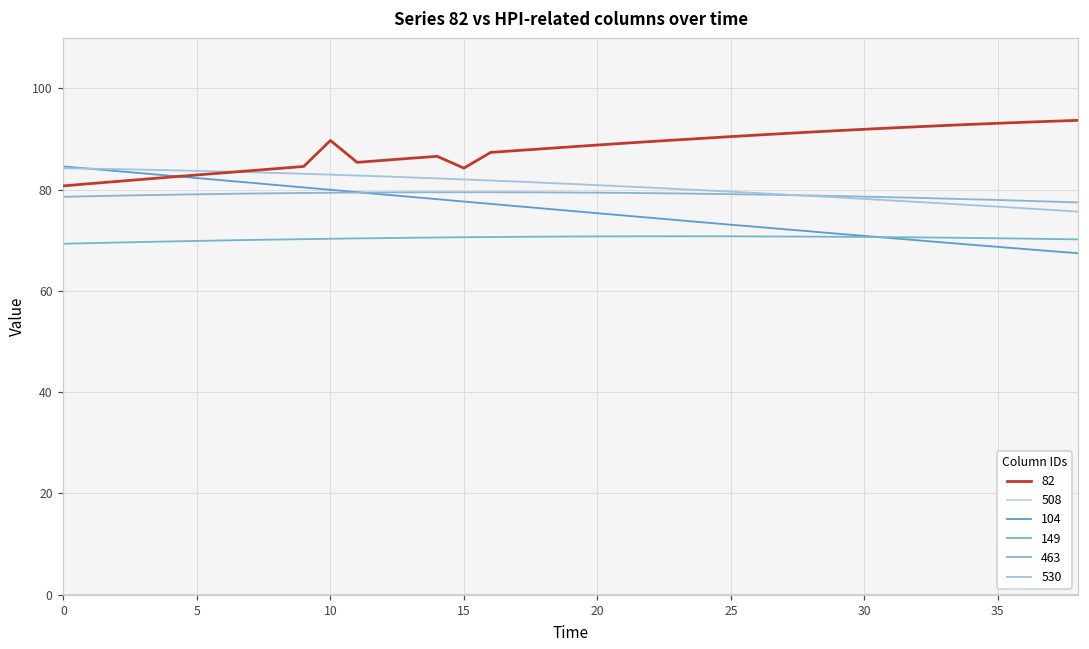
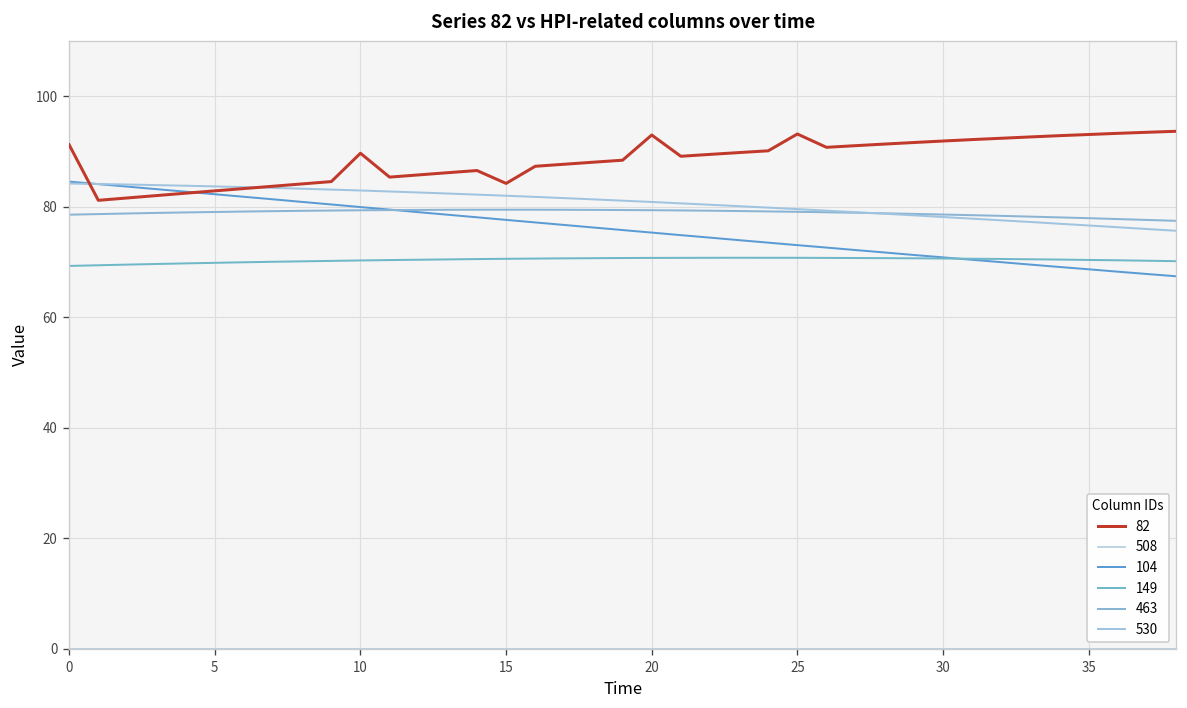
  {
    "82": {
-     "0": 81,
+     "0": 91,
      "5": 83,
      "10": 90,
      "15": 84,
-     "20": 89,
-     "25": 90,
+     "20": 93,
+     "25": 93,
      "30": 92,
      "35": 93
    }
  }
